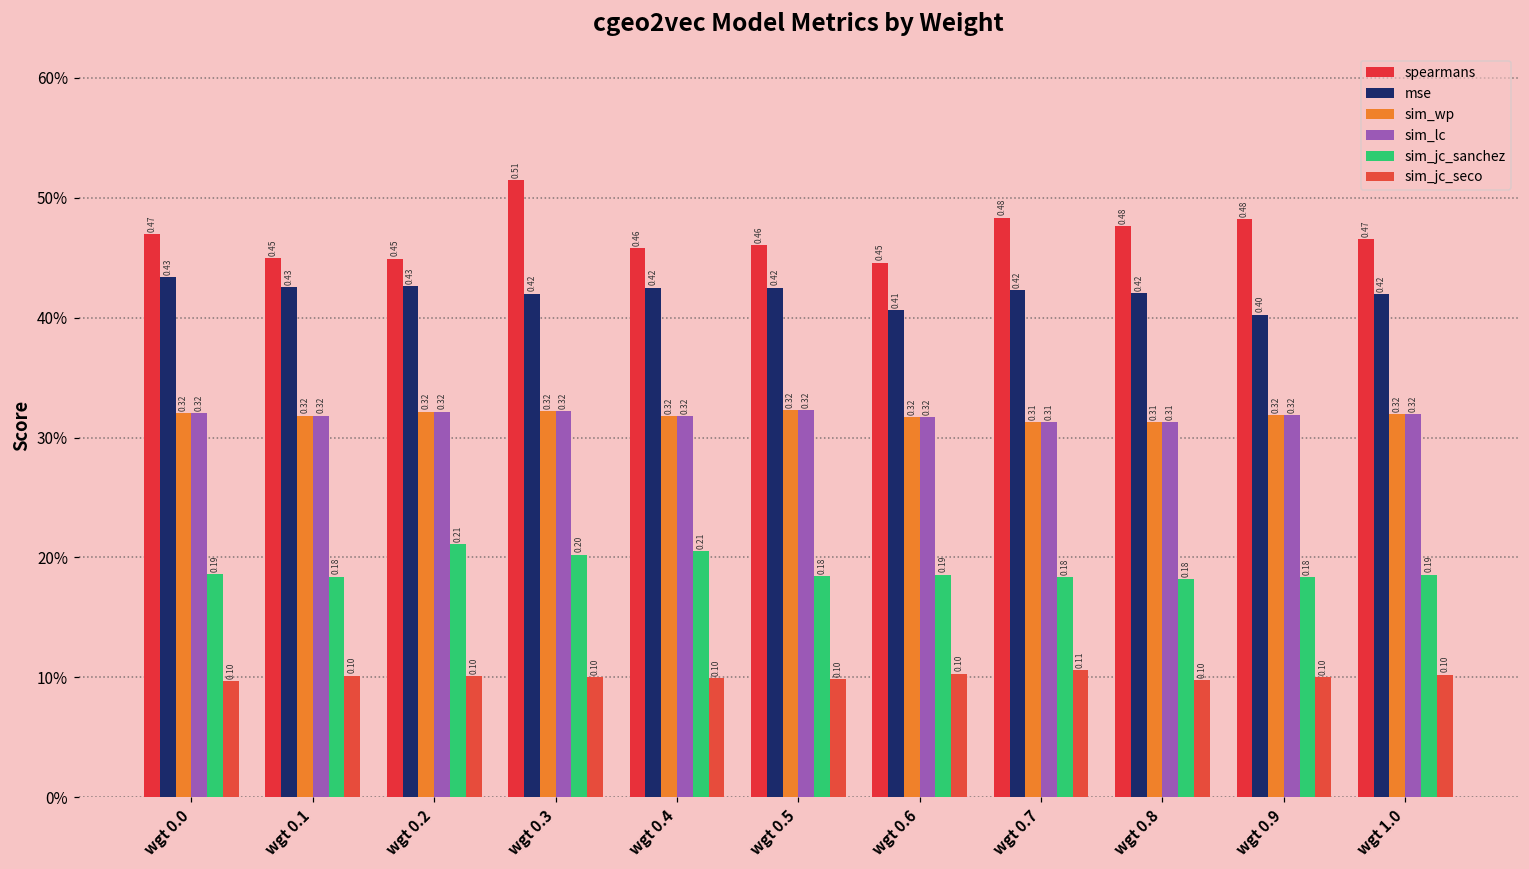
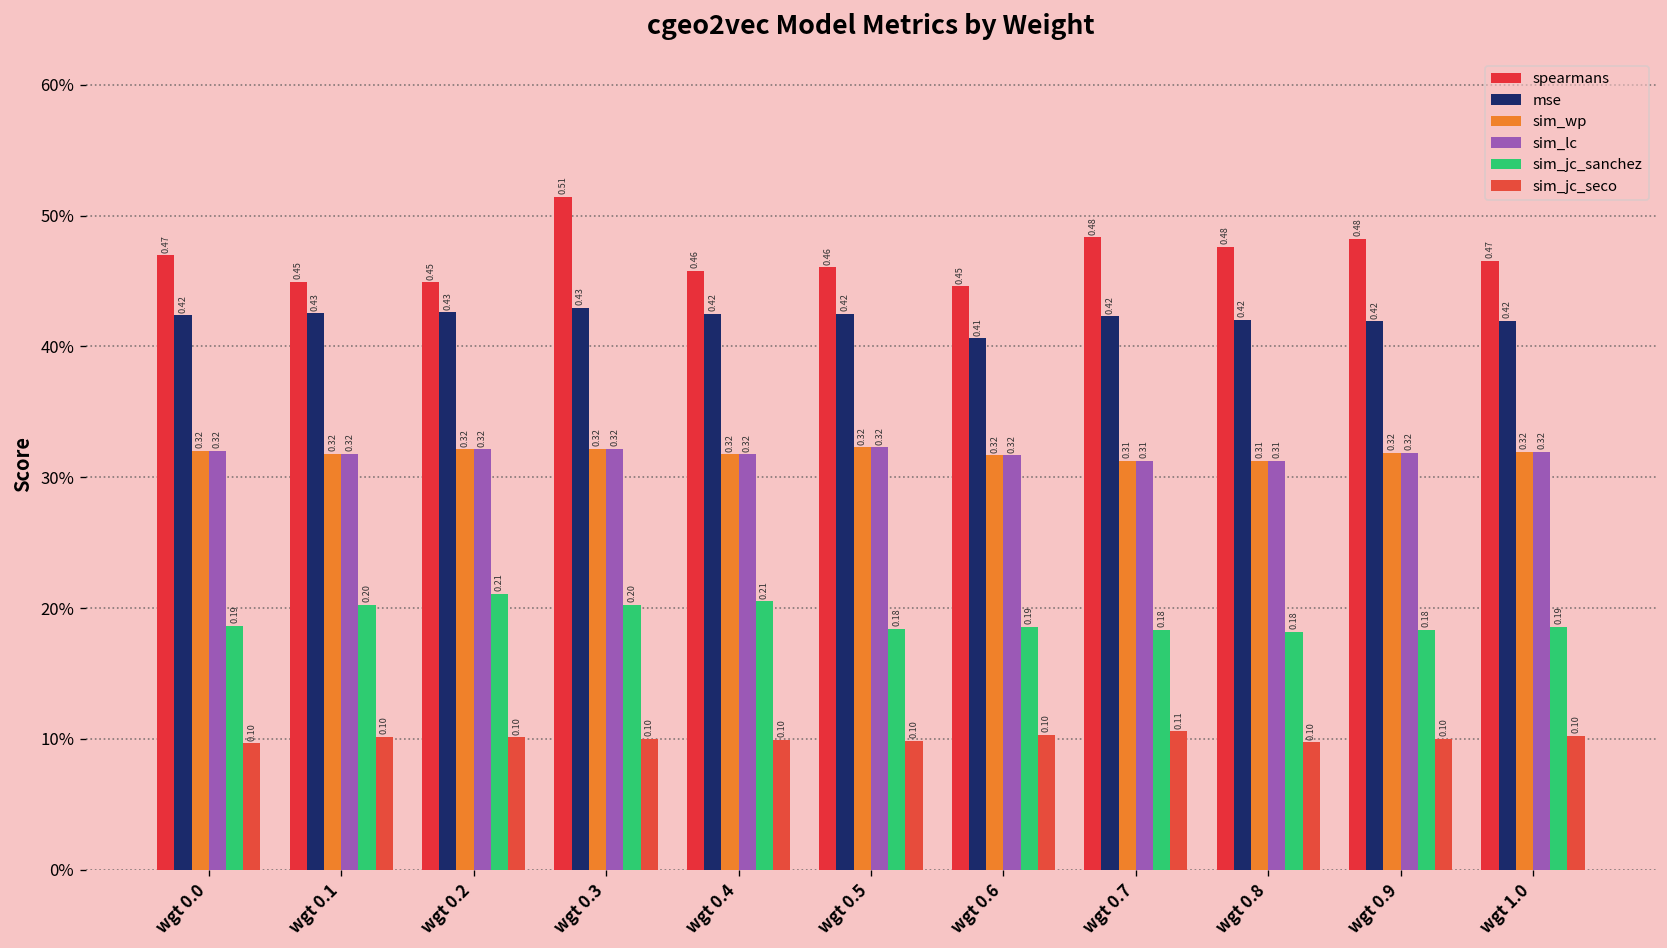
  {
    "mse": {
-     "wgt 0.0": 0.43,
+     "wgt 0.0": 0.42,
      "wgt 0.1": 0.43,
      "wgt 0.2": 0.43,
-     "wgt 0.3": 0.42,
+     "wgt 0.3": 0.43,
      "wgt 0.4": 0.42,
      "wgt 0.5": 0.42,
      "wgt 0.6": 0.41,
      "wgt 0.7": 0.42,
      "wgt 0.8": 0.42,
-     "wgt 0.9": 0.40,
+     "wgt 0.9": 0.42,
      "wgt 1.0": 0.42
    },
    "sim_lc": {
      "wgt 0.0": 0.32,
      "wgt 0.1": 0.32,
      "wgt 0.2": 0.32,
      "wgt 0.3": 0.32,
      "wgt 0.4": 0.32,
      "wgt 0.5": 0.32,
      "wgt 0.6": 0.32,
      "wgt 0.7": 0.31,
      "wgt 0.8": 0.31,
      "wgt 0.9": 0.32,
      "wgt 1.0": 0.32
    },
    "sim_jc_sanchez": {
      "wgt 0.0": 0.19,
-     "wgt 0.1": 0.18,
+     "wgt 0.1": 0.20,
      "wgt 0.2": 0.21,
      "wgt 0.3": 0.20,
      "wgt 0.4": 0.21,
      "wgt 0.5": 0.18,
      "wgt 0.6": 0.19,
      "wgt 0.7": 0.18,
      "wgt 0.8": 0.18,
      "wgt 0.9": 0.18,
      "wgt 1.0": 0.19
    }
  }
